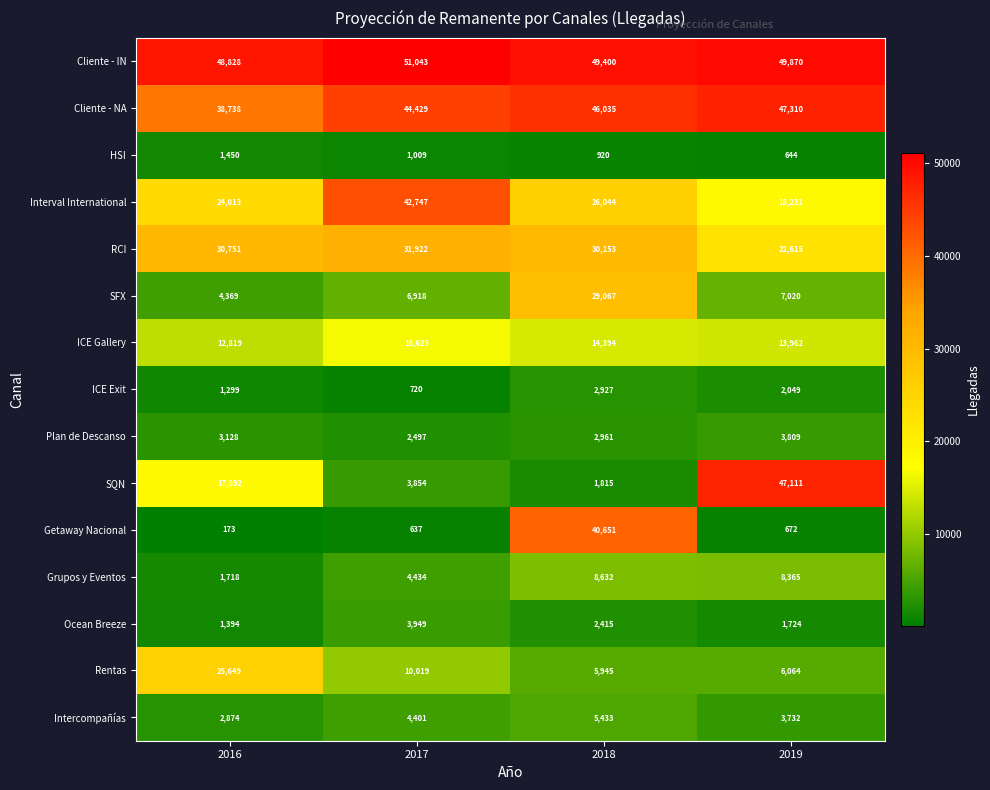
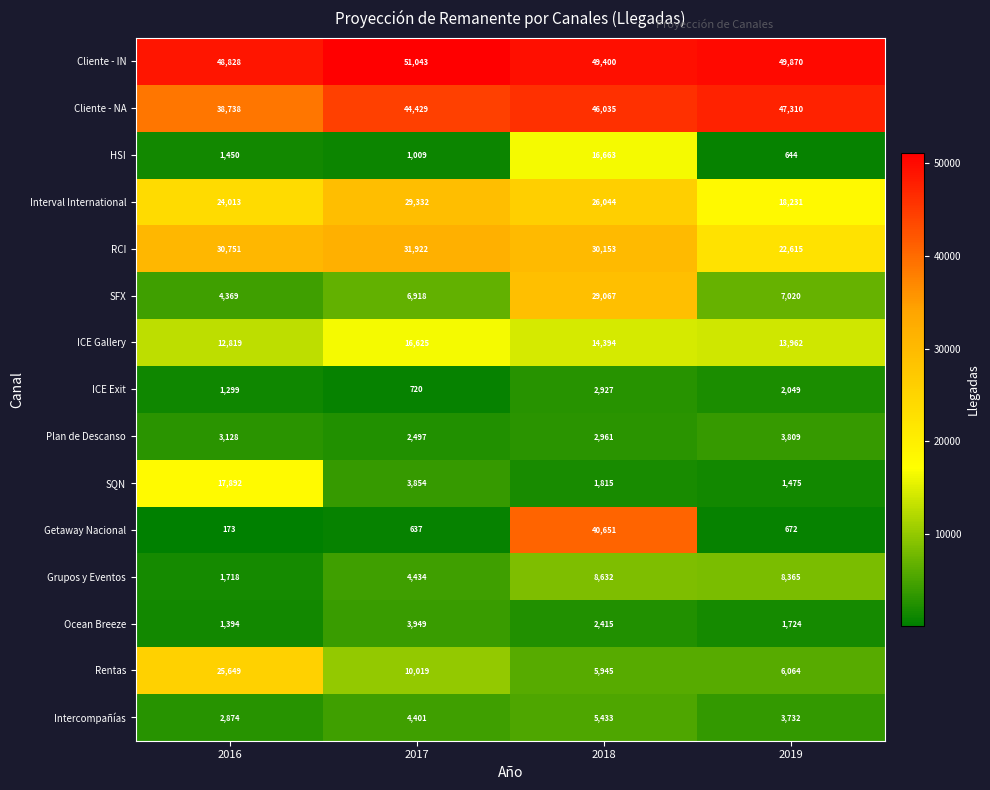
  {
    "Cliente - IN": {
      "2016": "48,828",
      "2017": "51,043",
      "2018": "49,400",
      "2019": "49,870"
    },
    "Cliente - NA": {
      "2016": "38,738",
      "2017": "44,429",
      "2018": "46,035",
      "2019": "47,310"
    },
    "HSI": {
      "2016": "1,450",
      "2017": "1,009",
-     "2018": "920",
+     "2018": "16,663",
      "2019": "644"
    },
    "Interval International": {
      "2016": "24,013",
-     "2017": "42,747",
+     "2017": "29,332",
      "2018": "26,044",
      "2019": "18,231"
    },
    "RCI": {
      "2016": "30,751",
      "2017": "31,922",
      "2018": "30,153",
      "2019": "22,615"
    },
    "SFX": {
      "2016": "4,369",
      "2017": "6,918",
      "2018": "29,067",
      "2019": "7,020"
    },
    "ICE Gallery": {
      "2016": "12,819",
      "2017": "16,625",
      "2018": "14,394",
      "2019": "13,962"
    },
    "ICE Exit": {
      "2016": "1,299",
      "2017": "720",
      "2018": "2,927",
      "2019": "2,049"
    },
    "Plan de Descanso": {
      "2016": "3,128",
      "2017": "2,497",
      "2018": "2,961",
      "2019": "3,809"
    },
    "SQN": {
      "2016": "17,892",
      "2017": "3,854",
      "2018": "1,815",
-     "2019": "47,111"
+     "2019": "1,475"
    },
    "Getaway Nacional": {
      "2016": "173",
      "2017": "637",
      "2018": "40,651",
      "2019": "672"
    },
    "Grupos y Eventos": {
      "2016": "1,718",
      "2017": "4,434",
      "2018": "8,632",
      "2019": "8,365"
    },
    "Ocean Breeze": {
      "2016": "1,394",
      "2017": "3,949",
      "2018": "2,415",
      "2019": "1,724"
    },
    "Rentas": {
      "2016": "25,649",
      "2017": "10,019",
      "2018": "5,945",
      "2019": "6,064"
    },
    "Intercompañías": {
      "2016": "2,874",
      "2017": "4,401",
      "2018": "5,433",
      "2019": "3,732"
    }
  }
